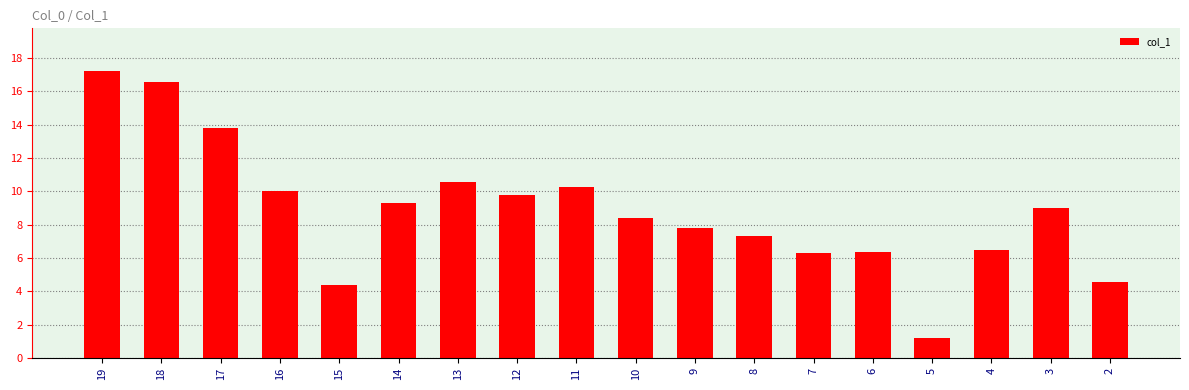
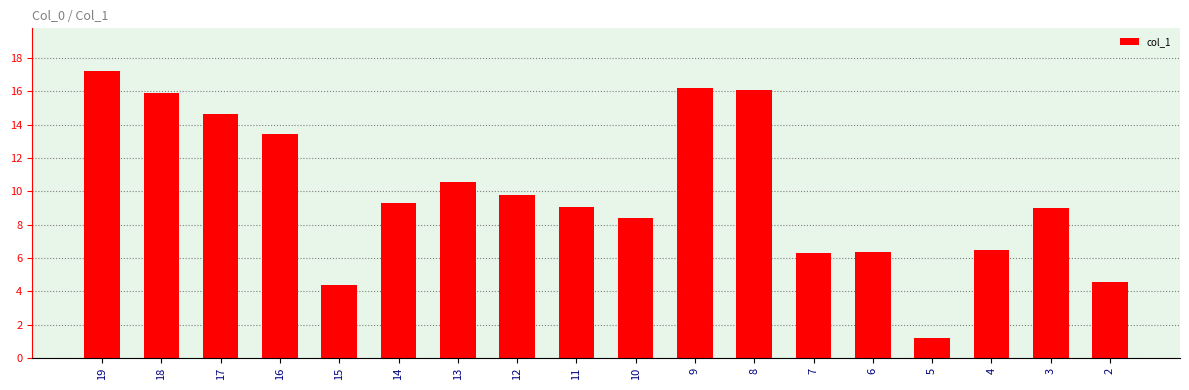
  {
    "19": 17.2,
-   "18": 16.5,
-   "17": 13.8,
-   "16": 10.0,
+   "18": 15.9,
+   "17": 14.6,
+   "16": 13.4,
    "15": 4.4,
    "14": 9.3,
    "13": 10.6,
    "12": 9.8,
-   "11": 10.2,
+   "11": 9.1,
    "10": 8.4,
-   "9": 7.8,
-   "8": 7.3,
+   "9": 16.2,
+   "8": 16.1,
    "7": 6.3,
    "6": 6.4,
    "5": 1.2,
    "4": 6.5,
    "3": 9.0,
    "2": 4.6
  }
